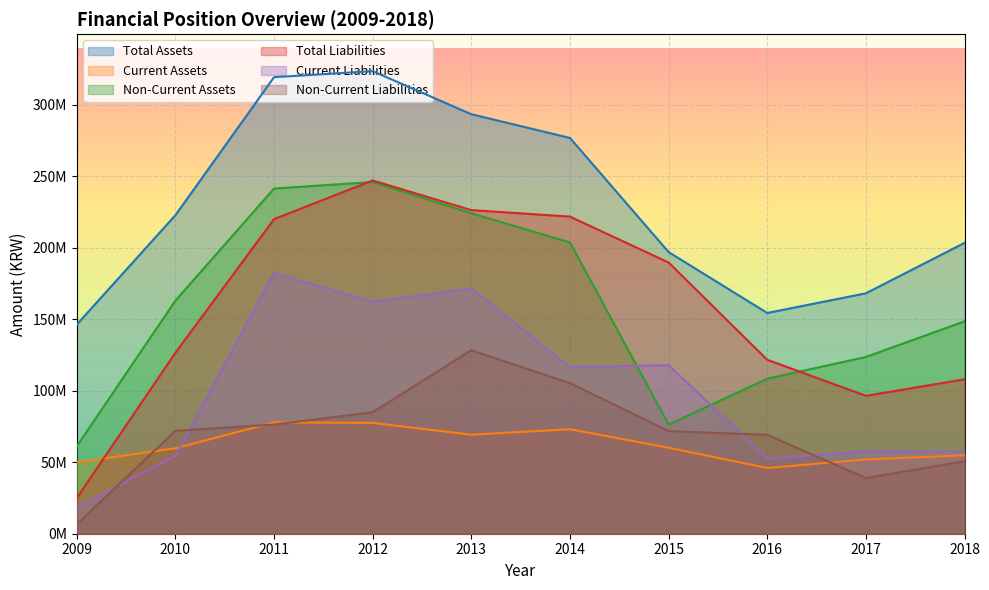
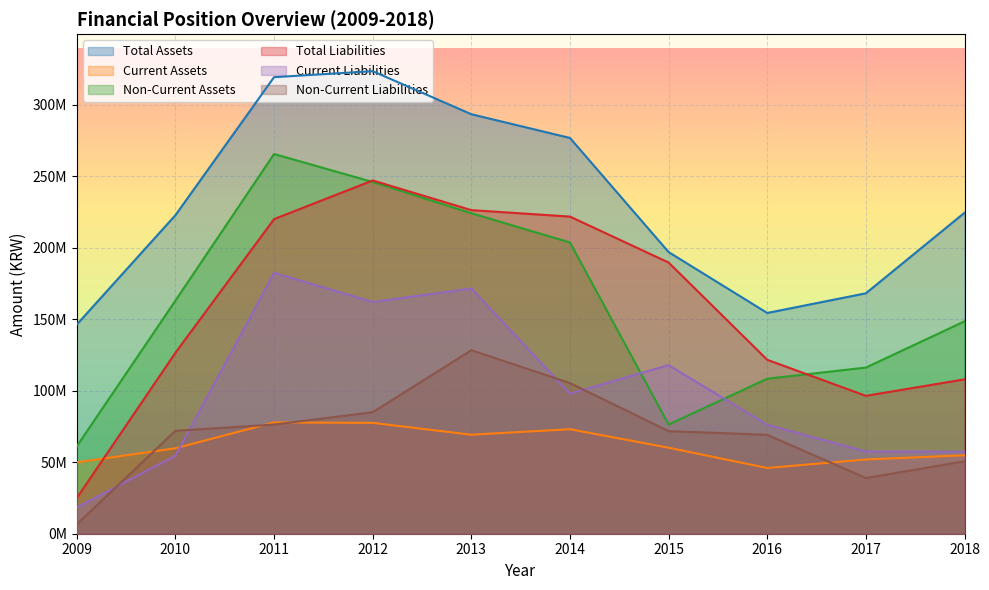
  {
    "Total Assets": {
      "2009": 146000000,
      "2010": 223000000,
      "2013": 293000000,
      "2014": 277000000,
      "2015": 197000000,
      "2016": 154000000,
      "2017": 168000000,
-     "2018": 203000000
+     "2018": 224000000
    },
    "Non-Current Assets": {
      "2009": 61000000,
      "2010": 163000000,
-     "2011": 241000000,
+     "2011": 265000000,
      "2013": 224000000,
      "2014": 204000000,
      "2015": 76000000,
      "2016": 108000000,
-     "2017": 124000000,
+     "2017": 116000000,
      "2018": 148000000
    },
    "Current Liabilities": {
      "2009": 18000000,
      "2010": 55000000,
      "2011": 182000000,
      "2012": 162000000,
      "2013": 171000000,
-     "2014": 116000000,
+     "2014": 98000000,
      "2015": 118000000,
-     "2016": 52000000,
+     "2016": 76000000,
      "2017": 57000000,
      "2018": 57000000
    }
  }
